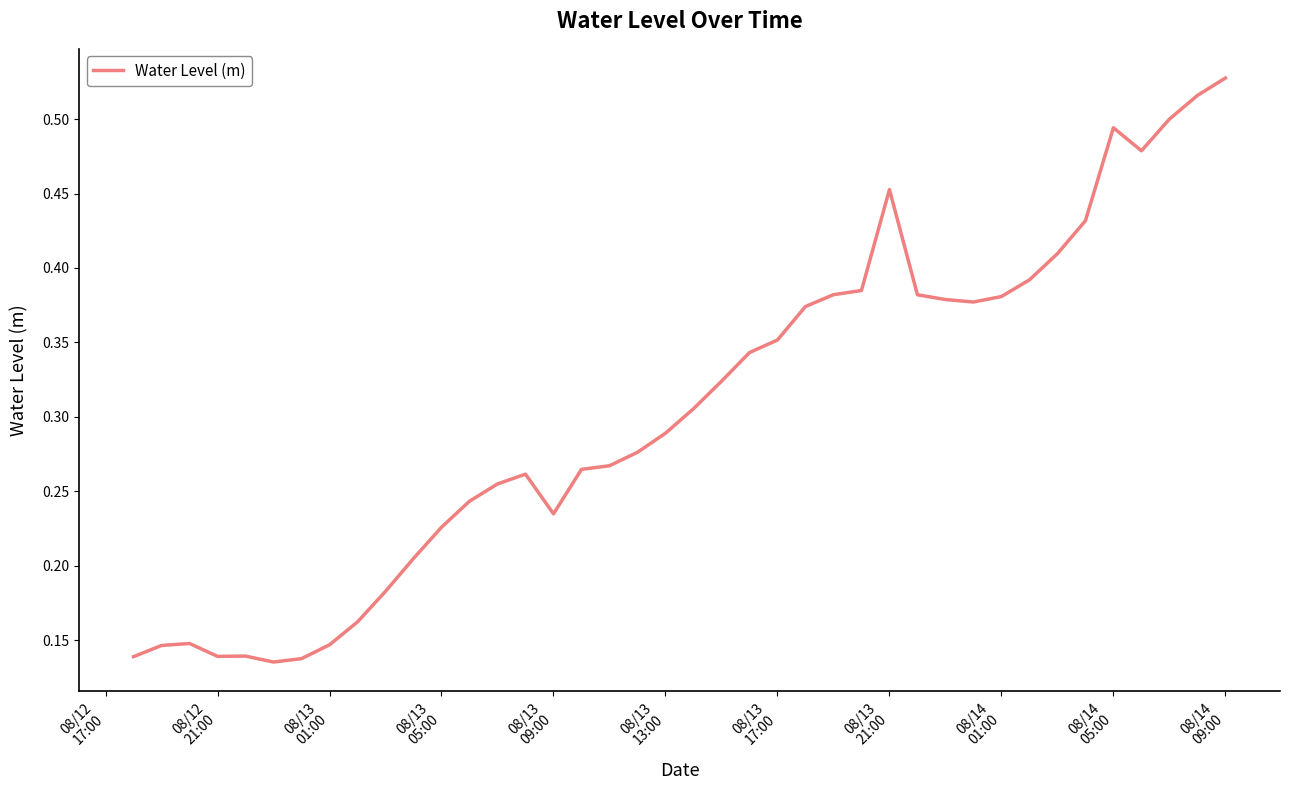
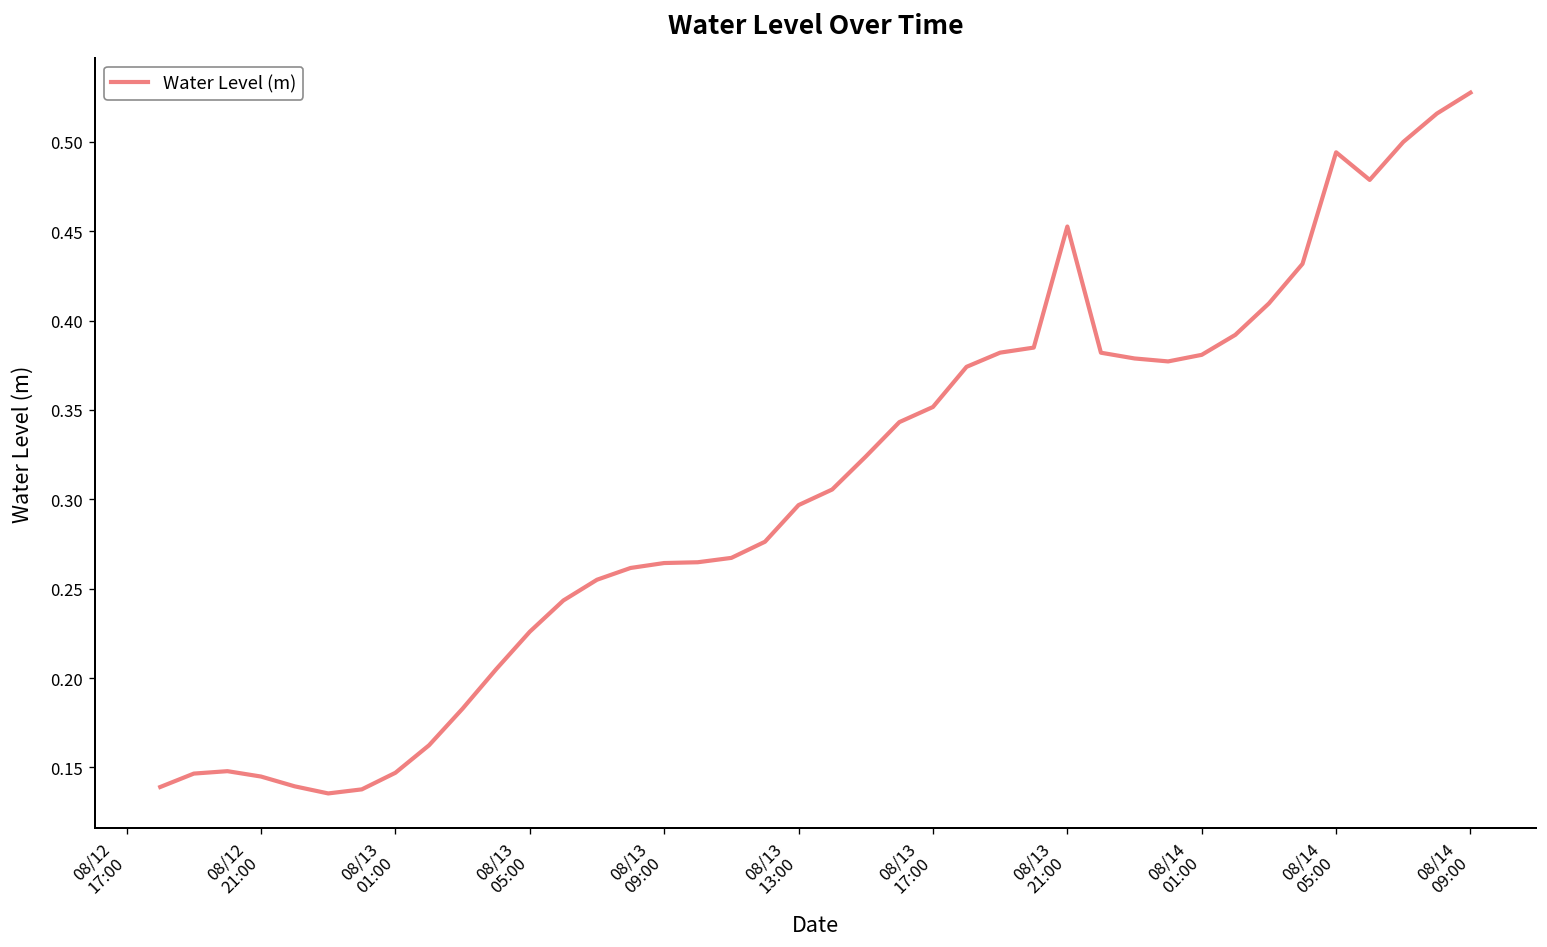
  {
-   "08/12 21:00": 0.139,
+   "08/12 21:00": 0.145,
    "08/13 01:00": 0.147,
    "08/13 05:00": 0.226,
-   "08/13 09:00": 0.235,
-   "08/13 13:00": 0.289,
+   "08/13 09:00": 0.264,
+   "08/13 13:00": 0.297,
    "08/13 17:00": 0.352,
    "08/13 21:00": 0.453,
    "08/14 01:00": 0.381,
    "08/14 05:00": 0.494,
    "08/14 09:00": 0.528
  }
